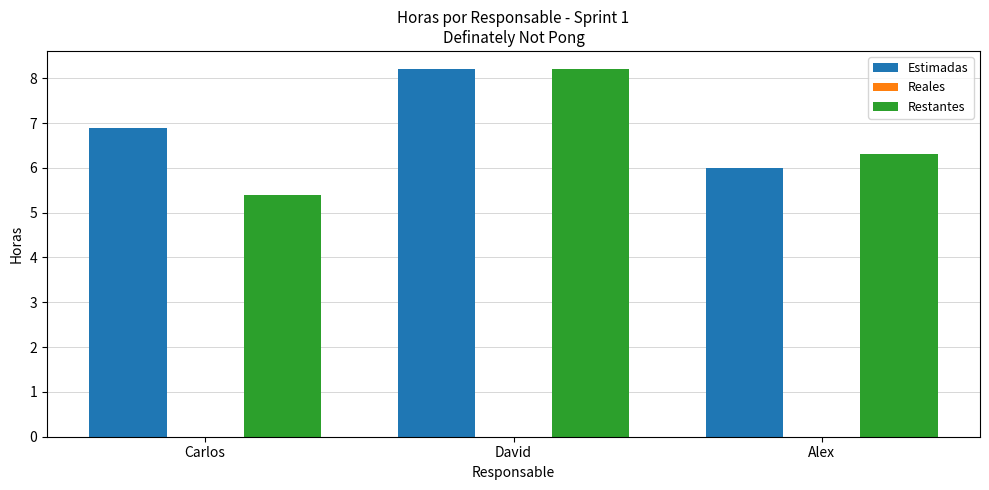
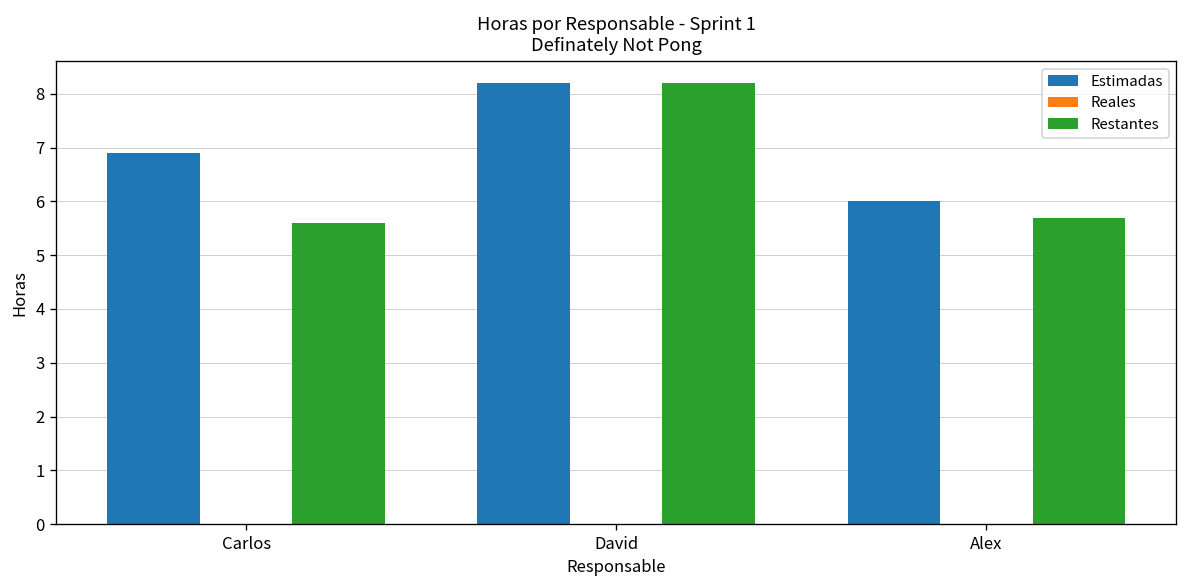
  {
    "Estimadas": {
      "Carlos": 6.9,
      "David": 8.2,
      "Alex": 6.0
    },
    "Reales": {
      "Carlos": 0.0,
      "David": 0.0,
      "Alex": 0.0
    },
    "Restantes": {
-     "Carlos": 5.4,
+     "Carlos": 5.6,
      "David": 8.2,
-     "Alex": 6.3
+     "Alex": 5.7
    }
  }
